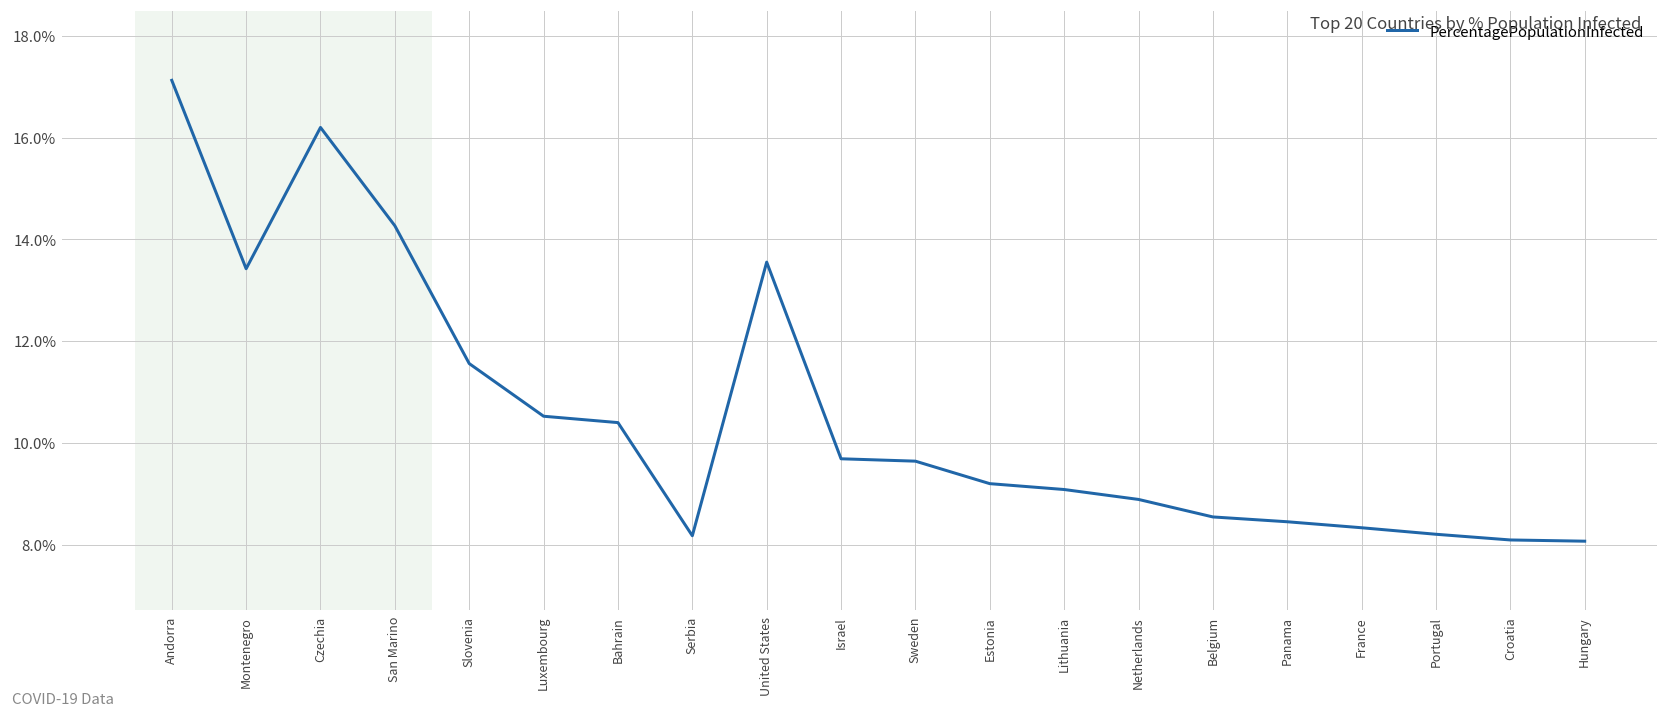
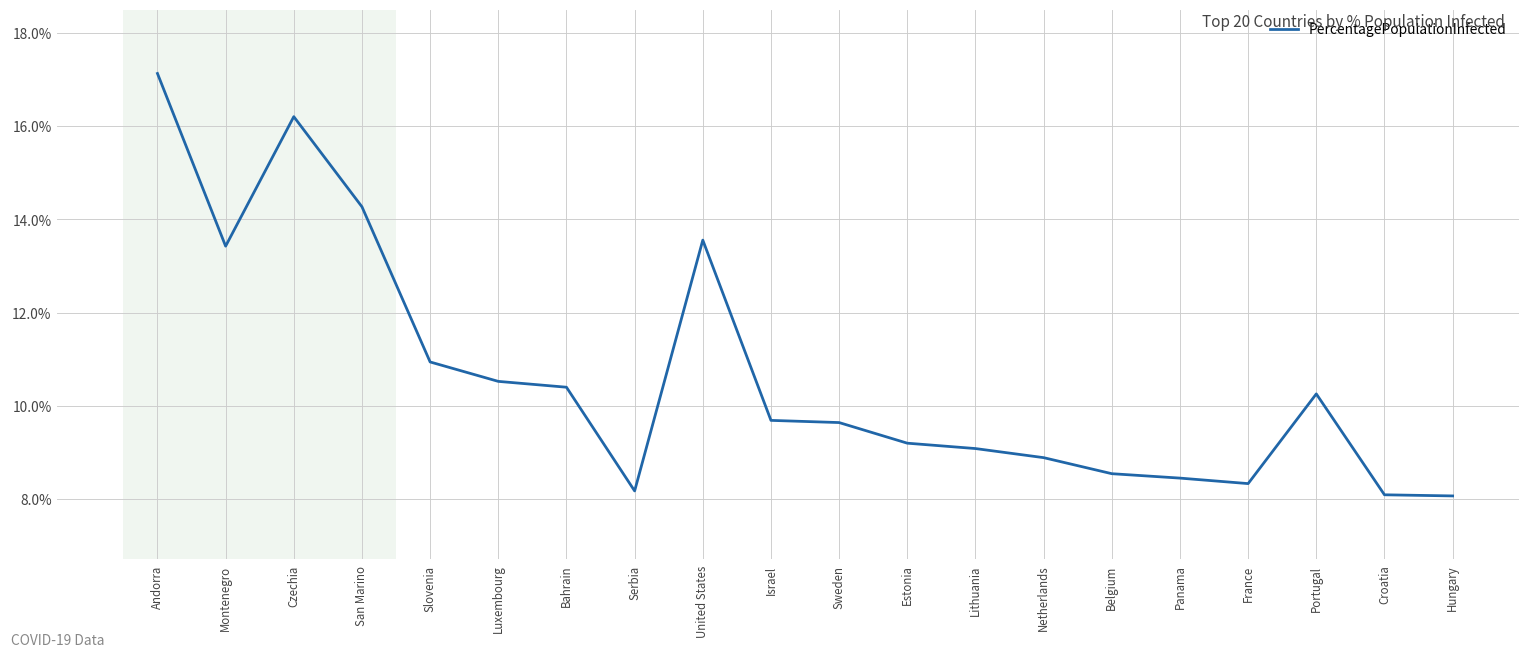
  {
    "Andorra": "17.1%",
    "Montenegro": "13.4%",
    "Czechia": "16.2%",
    "San Marino": "14.3%",
-   "Slovenia": "11.6%",
+   "Slovenia": "10.9%",
    "Luxembourg": "10.5%",
    "Bahrain": "10.4%",
    "Serbia": "8.2%",
    "United States": "13.6%",
    "Israel": "9.7%",
    "Sweden": "9.6%",
    "Estonia": "9.2%",
    "Lithuania": "9.1%",
    "Netherlands": "8.9%",
    "Belgium": "8.5%",
    "Panama": "8.4%",
    "France": "8.3%",
-   "Portugal": "8.2%",
+   "Portugal": "10.3%",
    "Croatia": "8.1%",
    "Hungary": "8.1%"
  }
